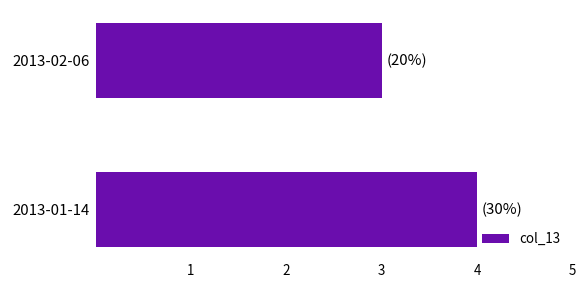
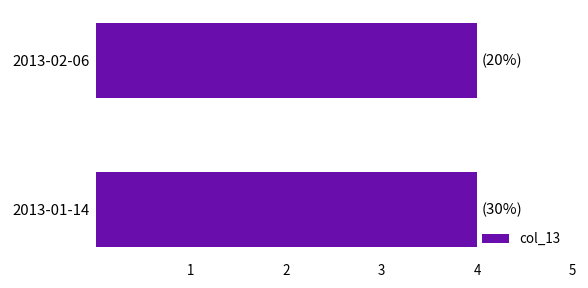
  {
-   "2013-02-06": 3
+   "2013-02-06": 4
  }
